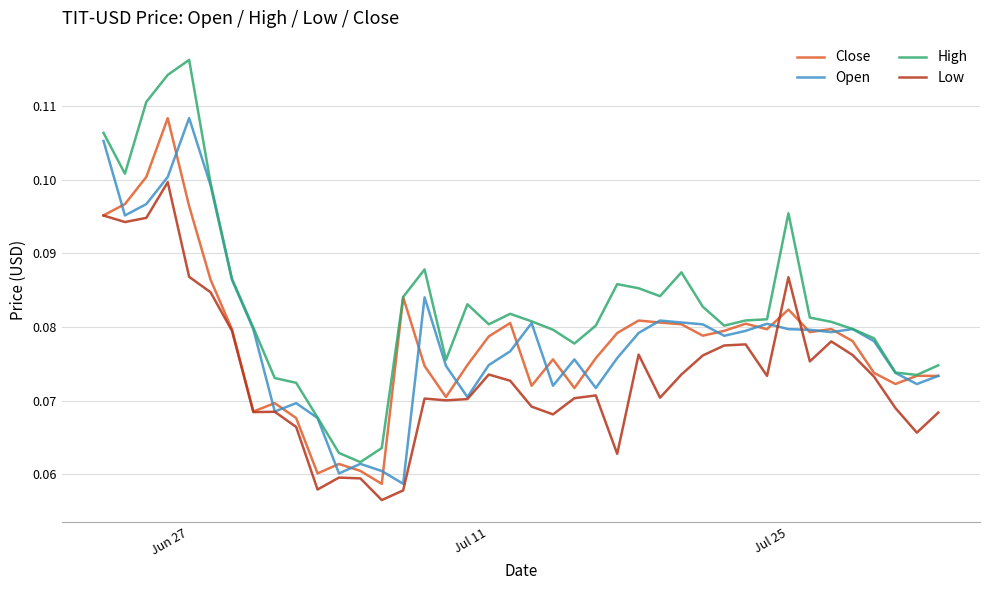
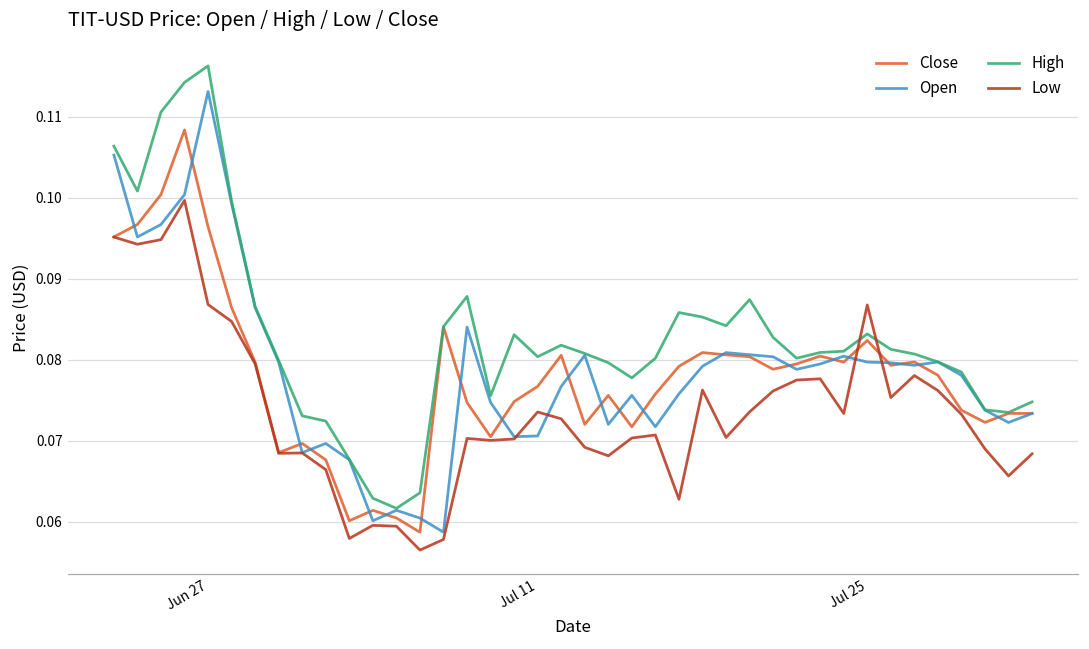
  {
    "Close": {
      "Jun 27": 0.096,
-     "Jul 11": 0.079,
+     "Jul 11": 0.077,
      "Jul 25": 0.082
    },
    "Open": {
-     "Jun 27": 0.108,
-     "Jul 11": 0.075,
+     "Jun 27": 0.113,
+     "Jul 11": 0.071,
      "Jul 25": 0.080
    },
    "High": {
      "Jun 27": 0.116,
      "Jul 11": 0.080,
-     "Jul 25": 0.095
+     "Jul 25": 0.083
    },
    "Low": {
      "Jun 27": 0.087,
      "Jul 11": 0.074,
      "Jul 25": 0.087
    }
  }
